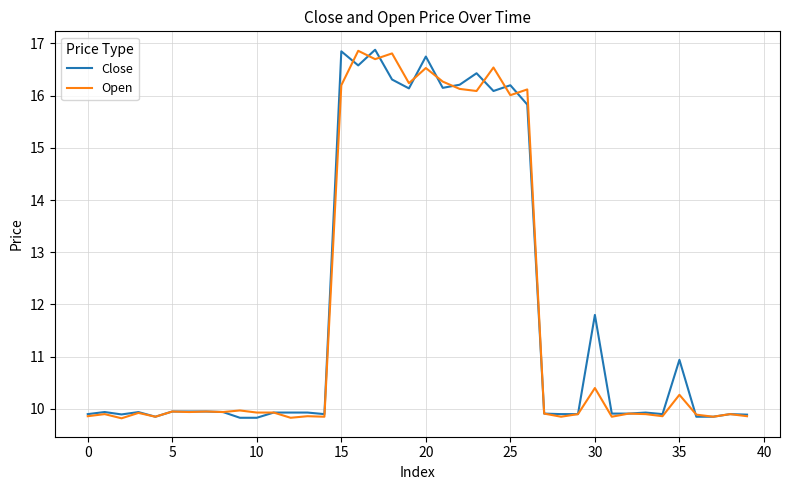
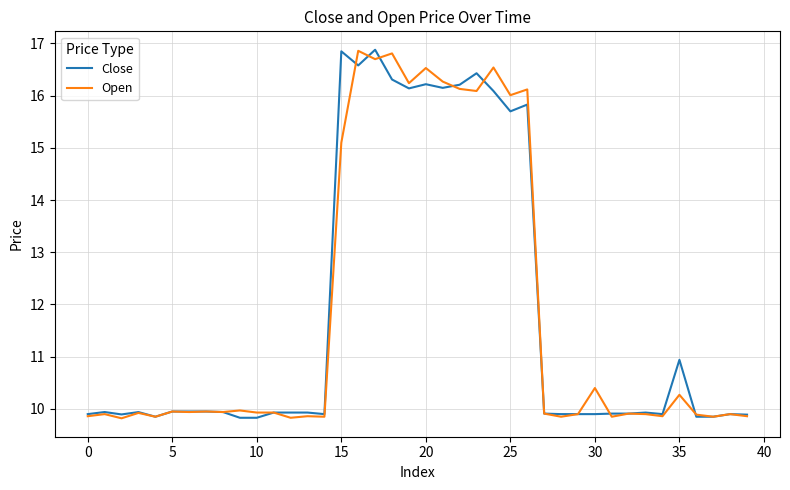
  {
    "Close": {
      "10": 9.8,
      "15": 16.9,
-     "20": 16.8,
-     "25": 16.2,
-     "30": 11.8,
+     "20": 16.2,
+     "25": 15.7,
+     "30": 9.9,
      "35": 10.9
    },
    "Open": {
      "10": 9.9,
-     "15": 16.2,
+     "15": 15.1,
      "20": 16.5,
      "25": 16.0,
      "30": 10.4,
      "35": 10.3
    }
  }
